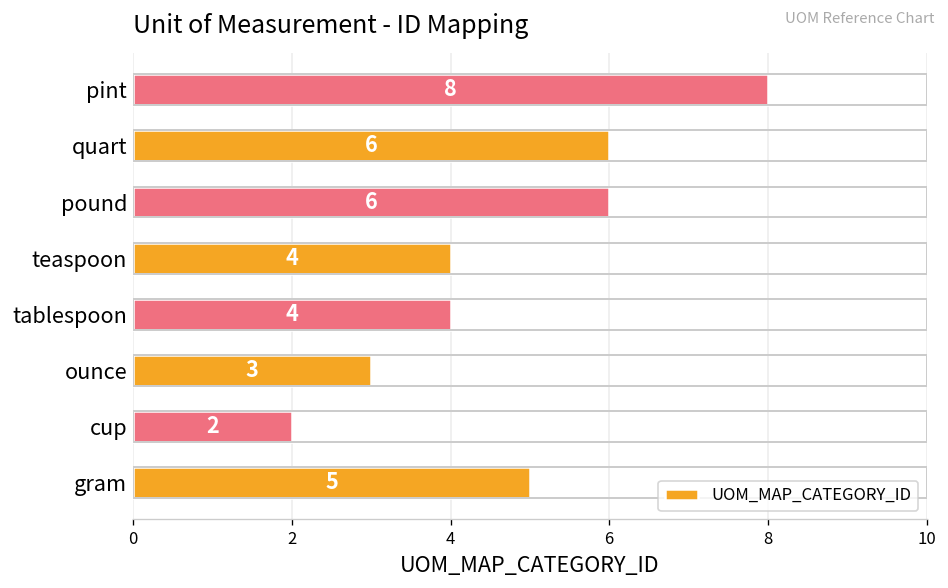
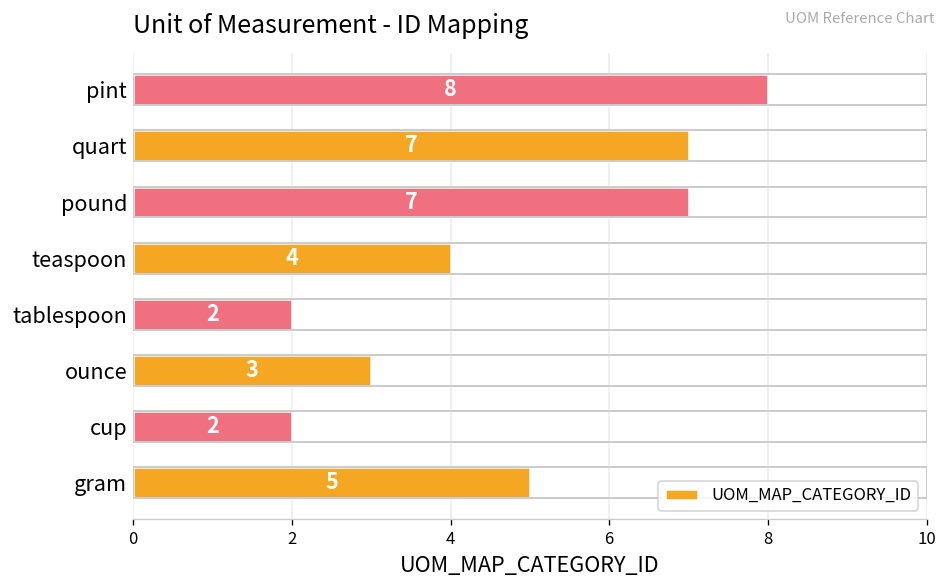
  {
    "pint": 8,
-   "quart": 6,
-   "pound": 6,
+   "quart": 7,
+   "pound": 7,
    "teaspoon": 4,
-   "tablespoon": 4,
+   "tablespoon": 2,
    "ounce": 3,
    "cup": 2,
    "gram": 5
  }
